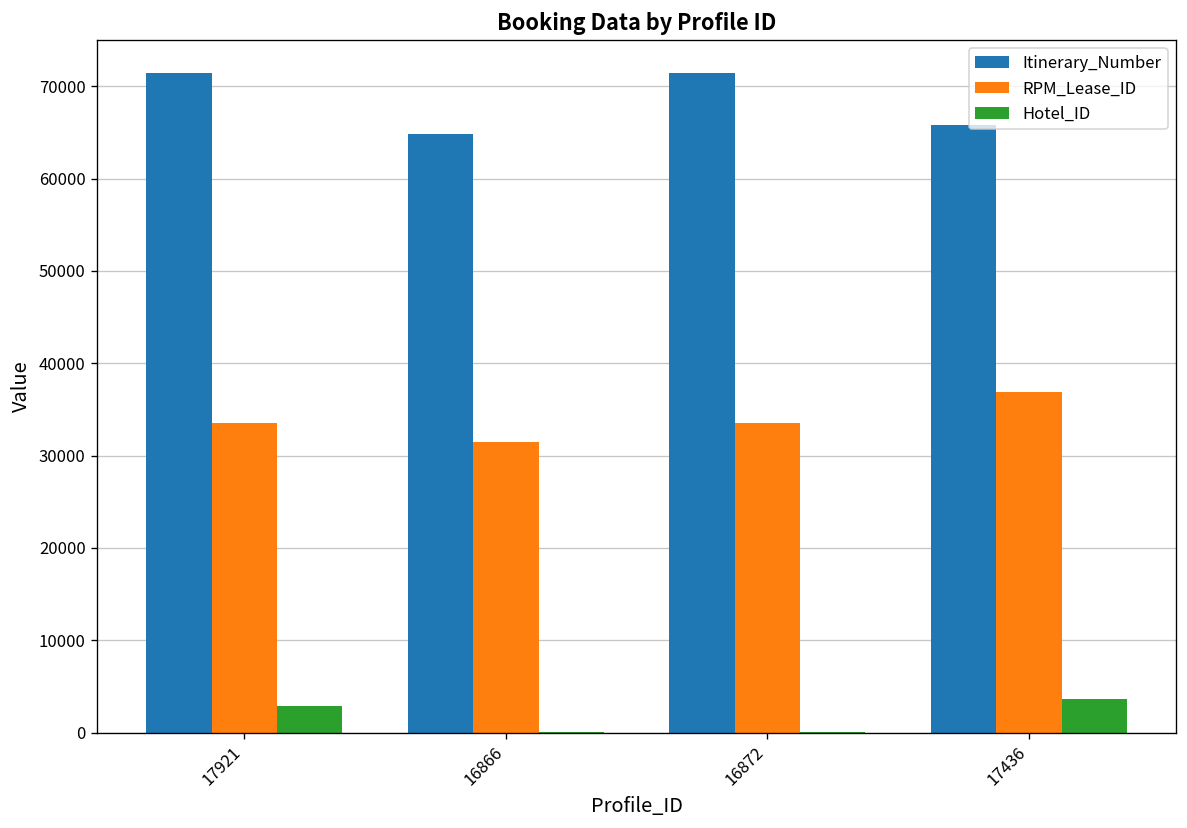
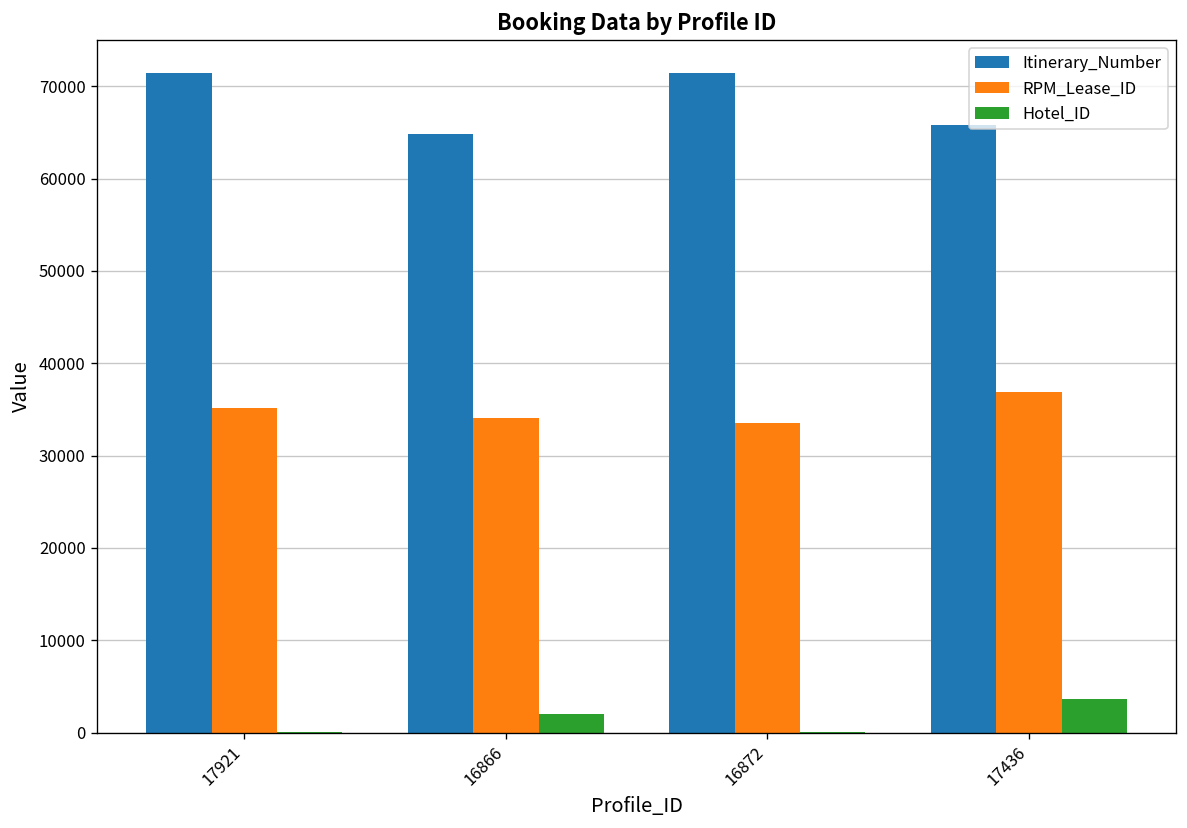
  {
    "Itinerary_Number": {
      "17921": 71000,
      "16866": 65000,
      "16872": 71000,
      "17436": 66000
    },
    "RPM_Lease_ID": {
-     "17921": 33000,
-     "16866": 31000,
+     "17921": 35000,
+     "16866": 34000,
      "16872": 33000,
      "17436": 37000
    },
    "Hotel_ID": {
-     "17921": 3000,
-     "16866": 0,
+     "17921": 0,
+     "16866": 2000,
      "17436": 4000
    }
  }
